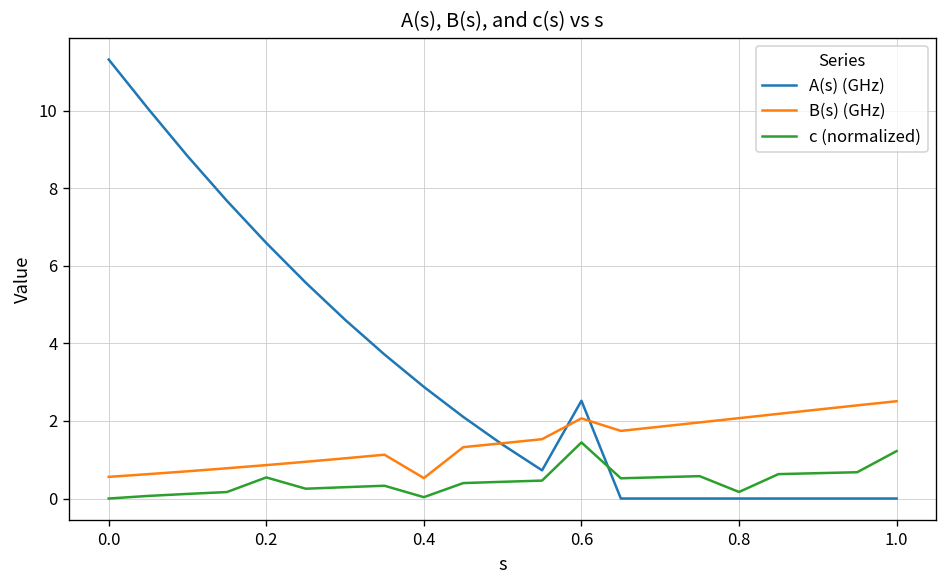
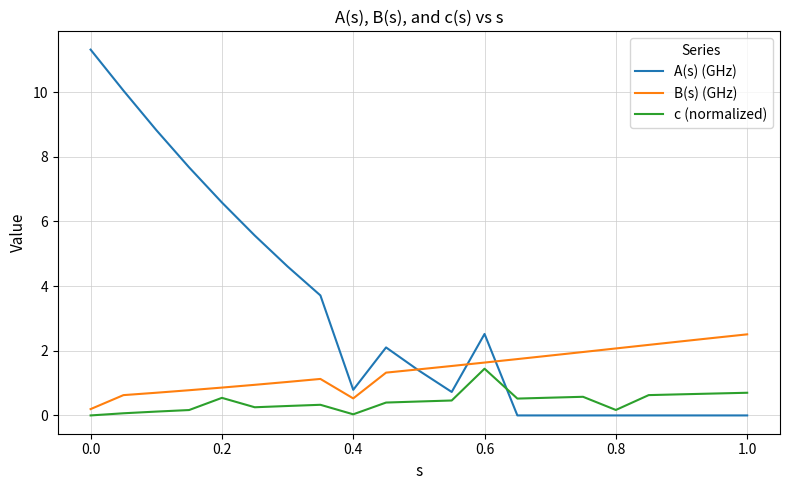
  {
    "A(s) (GHz)": {
      "0.0": 11.3,
      "0.2": 6.6,
-     "0.4": 2.9,
+     "0.4": 0.8,
      "0.6": 2.5,
      "0.8": 0.0,
      "1.0": 0.0
    },
    "B(s) (GHz)": {
-     "0.0": 0.6,
+     "0.0": 0.2,
      "0.2": 0.9,
      "0.4": 0.5,
-     "0.6": 2.1,
+     "0.6": 1.6,
      "0.8": 2.1,
      "1.0": 2.5
    },
    "c (normalized)": {
      "0.0": 0.0,
      "0.2": 0.5,
      "0.4": 0.0,
      "0.6": 1.4,
      "0.8": 0.2,
-     "1.0": 1.2
+     "1.0": 0.7
    }
  }
